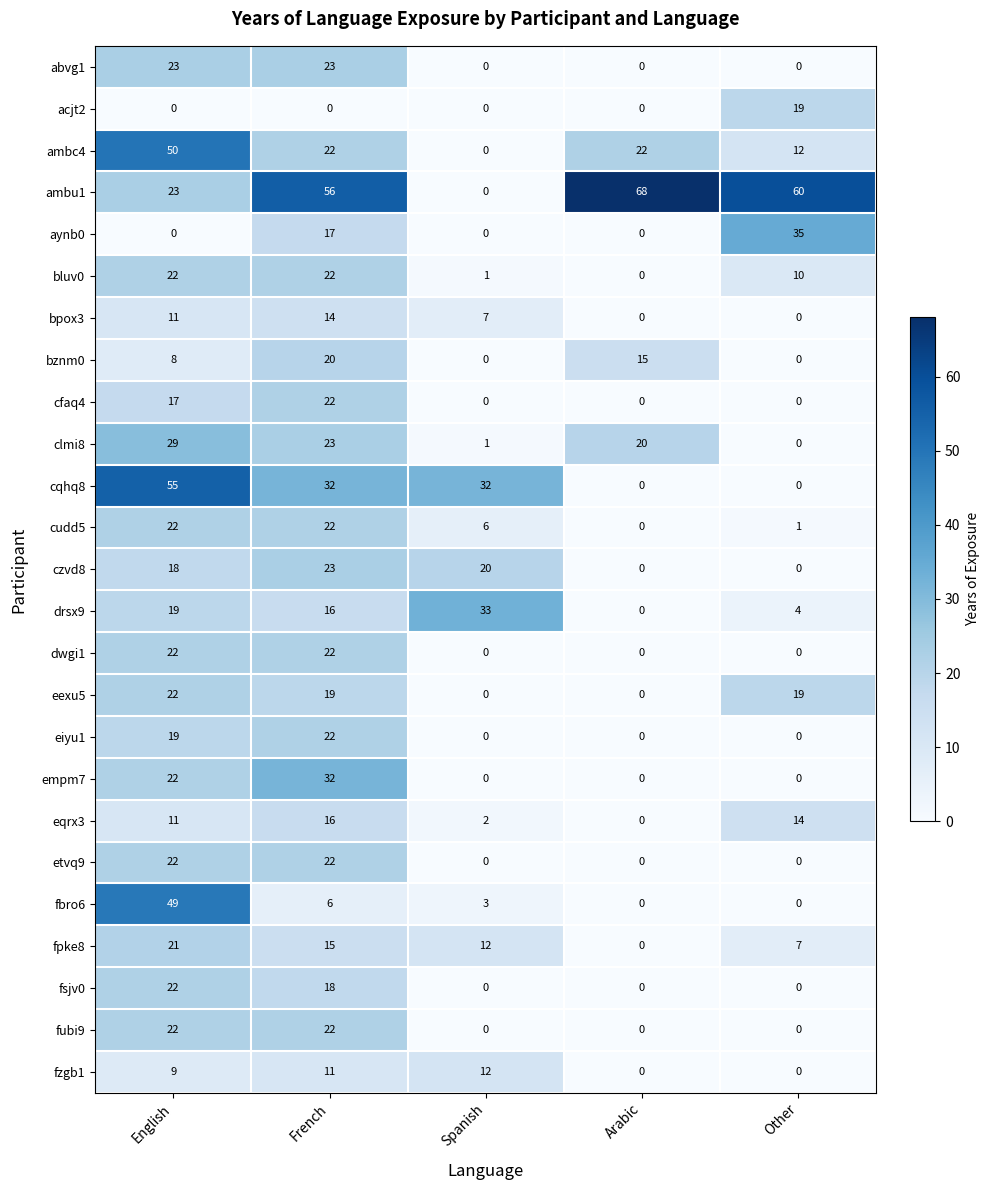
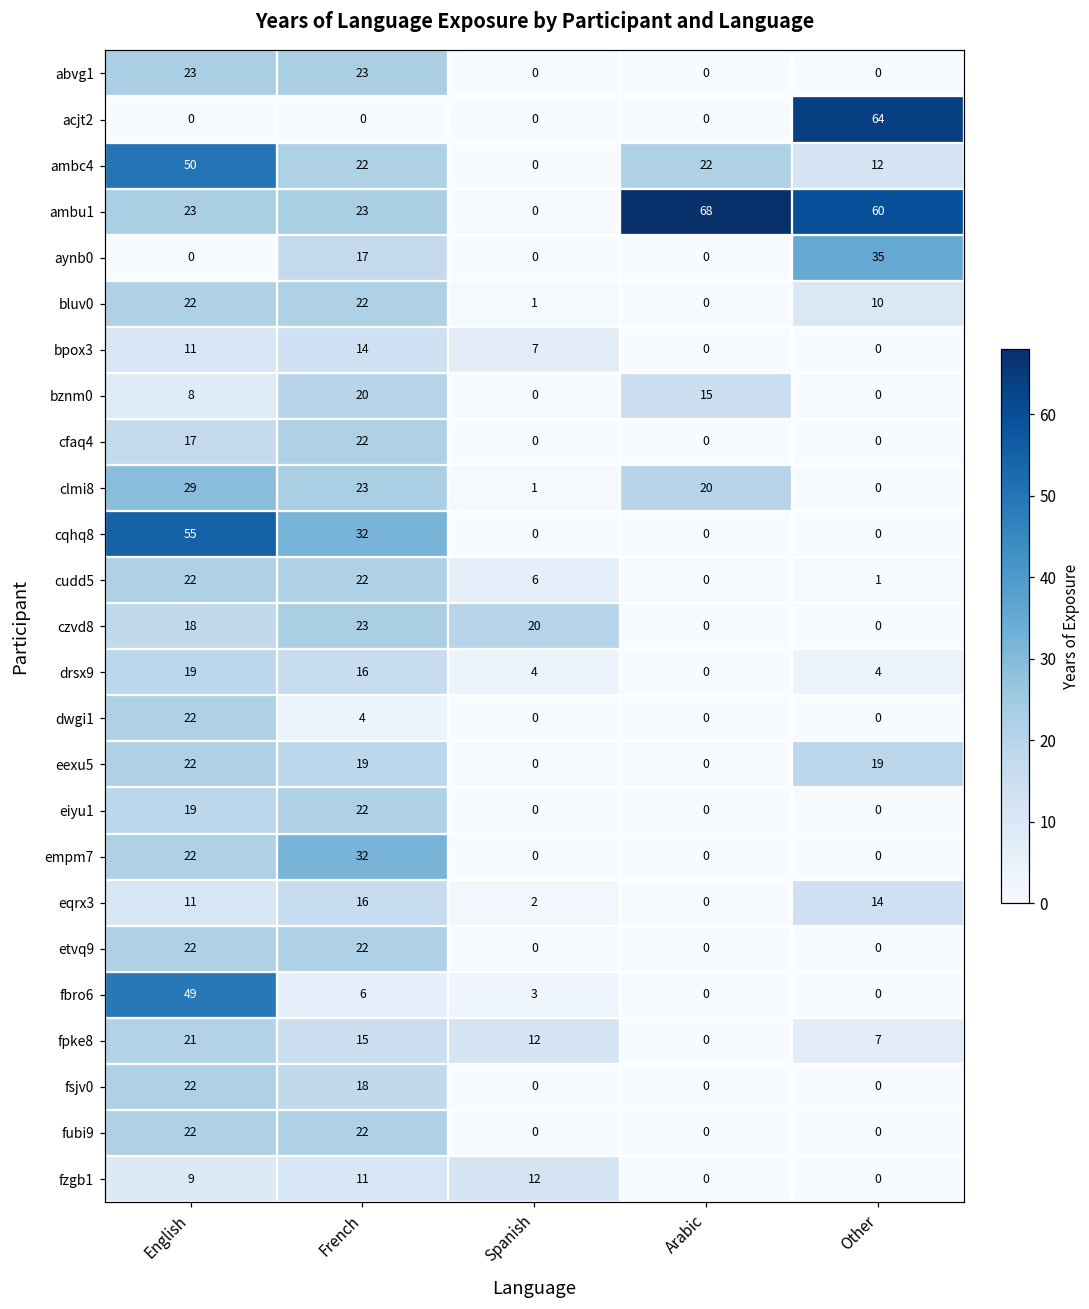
  {
    "abvg1": {
      "English": 23,
      "French": 23,
      "Spanish": 0,
      "Arabic": 0,
      "Other": 0
    },
    "acjt2": {
      "English": 0,
      "French": 0,
      "Spanish": 0,
      "Arabic": 0,
-     "Other": 19
+     "Other": 64
    },
    "ambc4": {
      "English": 50,
      "French": 22,
      "Spanish": 0,
      "Arabic": 22,
      "Other": 12
    },
    "ambu1": {
      "English": 23,
-     "French": 56,
+     "French": 23,
      "Spanish": 0,
      "Arabic": 68,
      "Other": 60
    },
    "aynb0": {
      "English": 0,
      "French": 17,
      "Spanish": 0,
      "Arabic": 0,
      "Other": 35
    },
    "bluv0": {
      "English": 22,
      "French": 22,
      "Spanish": 1,
      "Arabic": 0,
      "Other": 10
    },
    "bpox3": {
      "English": 11,
      "French": 14,
      "Spanish": 7,
      "Arabic": 0,
      "Other": 0
    },
    "bznm0": {
      "English": 8,
      "French": 20,
      "Spanish": 0,
      "Arabic": 15,
      "Other": 0
    },
    "cfaq4": {
      "English": 17,
      "French": 22,
      "Spanish": 0,
      "Arabic": 0,
      "Other": 0
    },
    "clmi8": {
      "English": 29,
      "French": 23,
      "Spanish": 1,
      "Arabic": 20,
      "Other": 0
    },
    "cqhq8": {
      "English": 55,
      "French": 32,
-     "Spanish": 32,
+     "Spanish": 0,
      "Arabic": 0,
      "Other": 0
    },
    "cudd5": {
      "English": 22,
      "French": 22,
      "Spanish": 6,
      "Arabic": 0,
      "Other": 1
    },
    "czvd8": {
      "English": 18,
      "French": 23,
      "Spanish": 20,
      "Arabic": 0,
      "Other": 0
    },
    "drsx9": {
      "English": 19,
      "French": 16,
-     "Spanish": 33,
+     "Spanish": 4,
      "Arabic": 0,
      "Other": 4
    },
    "dwgi1": {
      "English": 22,
-     "French": 22,
+     "French": 4,
      "Spanish": 0,
      "Arabic": 0,
      "Other": 0
    },
    "eexu5": {
      "English": 22,
      "French": 19,
      "Spanish": 0,
      "Arabic": 0,
      "Other": 19
    },
    "eiyu1": {
      "English": 19,
      "French": 22,
      "Spanish": 0,
      "Arabic": 0,
      "Other": 0
    },
    "empm7": {
      "English": 22,
      "French": 32,
      "Spanish": 0,
      "Arabic": 0,
      "Other": 0
    },
    "eqrx3": {
      "English": 11,
      "French": 16,
      "Spanish": 2,
      "Arabic": 0,
      "Other": 14
    },
    "etvq9": {
      "English": 22,
      "French": 22,
      "Spanish": 0,
      "Arabic": 0,
      "Other": 0
    },
    "fbro6": {
      "English": 49,
      "French": 6,
      "Spanish": 3,
      "Arabic": 0,
      "Other": 0
    },
    "fpke8": {
      "English": 21,
      "French": 15,
      "Spanish": 12,
      "Arabic": 0,
      "Other": 7
    },
    "fsjv0": {
      "English": 22,
      "French": 18,
      "Spanish": 0,
      "Arabic": 0,
      "Other": 0
    },
    "fubi9": {
      "English": 22,
      "French": 22,
      "Spanish": 0,
      "Arabic": 0,
      "Other": 0
    },
    "fzgb1": {
      "English": 9,
      "French": 11,
      "Spanish": 12,
      "Arabic": 0,
      "Other": 0
    }
  }
